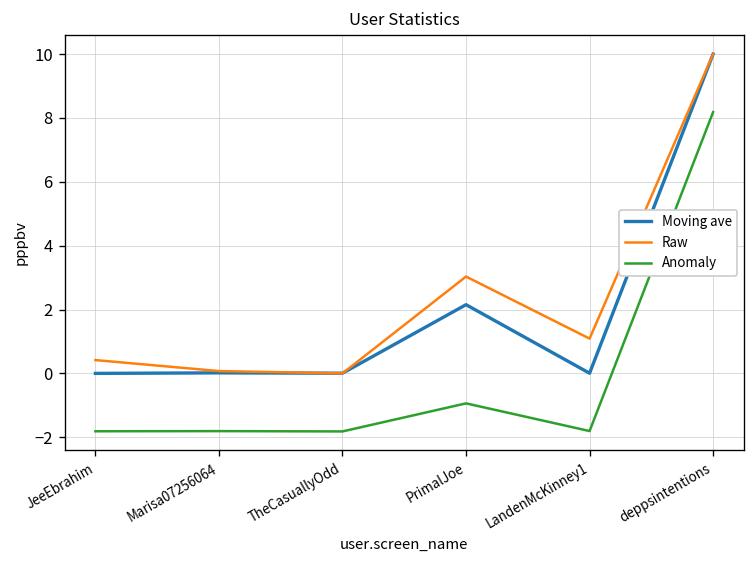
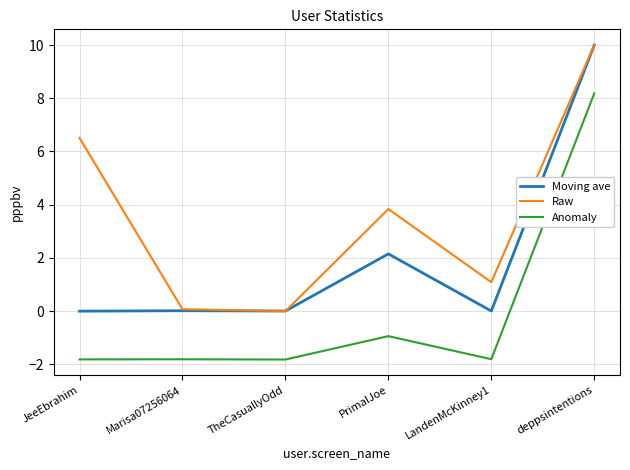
  {
    "Moving ave": {
      "JeeEbrahim": 0.0,
      "PrimalJoe": 2.2,
      "LandenMcKinney1": 0.0
    },
    "Raw": {
-     "JeeEbrahim": 0.4,
-     "PrimalJoe": 3.0,
+     "JeeEbrahim": 6.5,
+     "PrimalJoe": 3.8,
      "LandenMcKinney1": 1.1
    },
    "Anomaly": {
      "JeeEbrahim": -1.8,
      "Marisa07256064": -1.8,
      "TheCasuallyOdd": -1.8,
      "PrimalJoe": -0.9,
      "LandenMcKinney1": -1.8,
      "deppsintentions": 8.2
    }
  }
